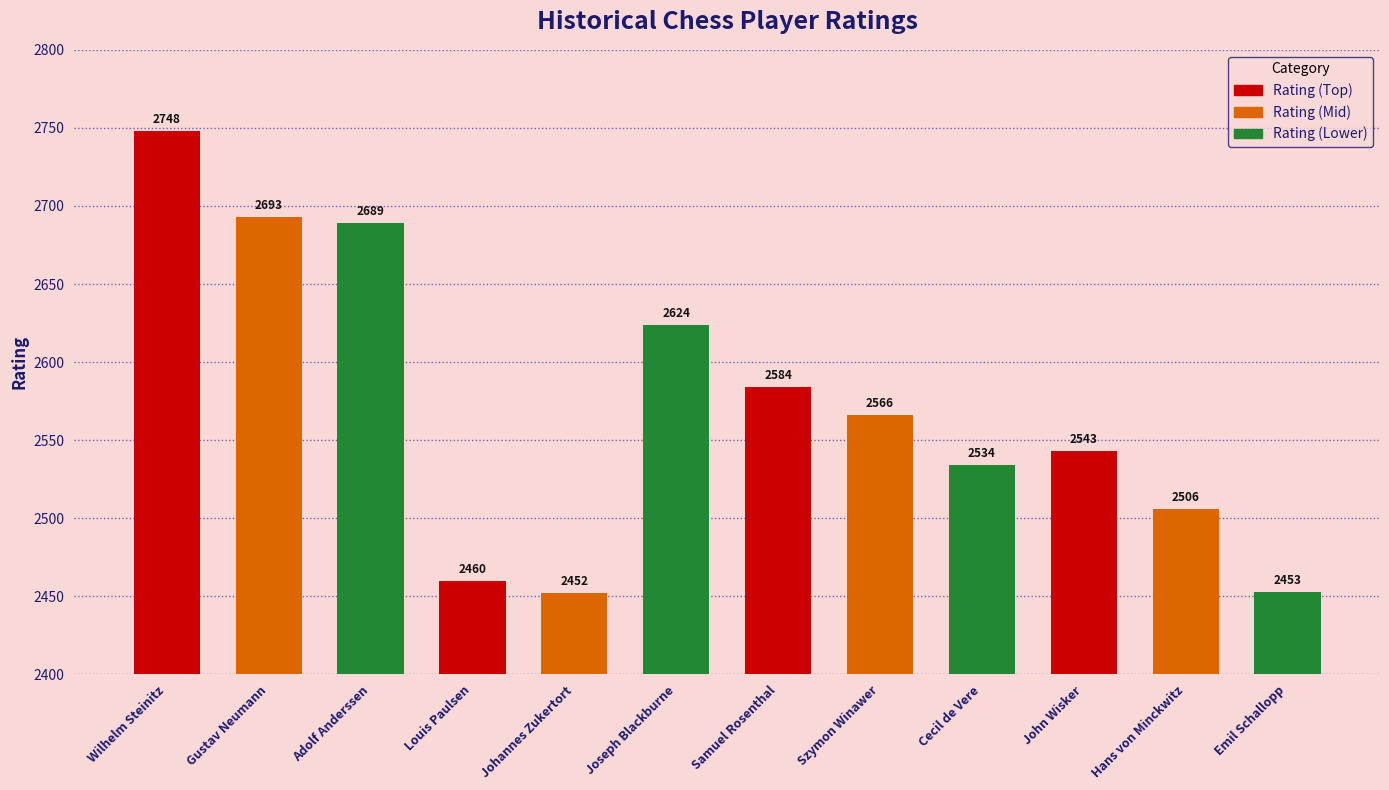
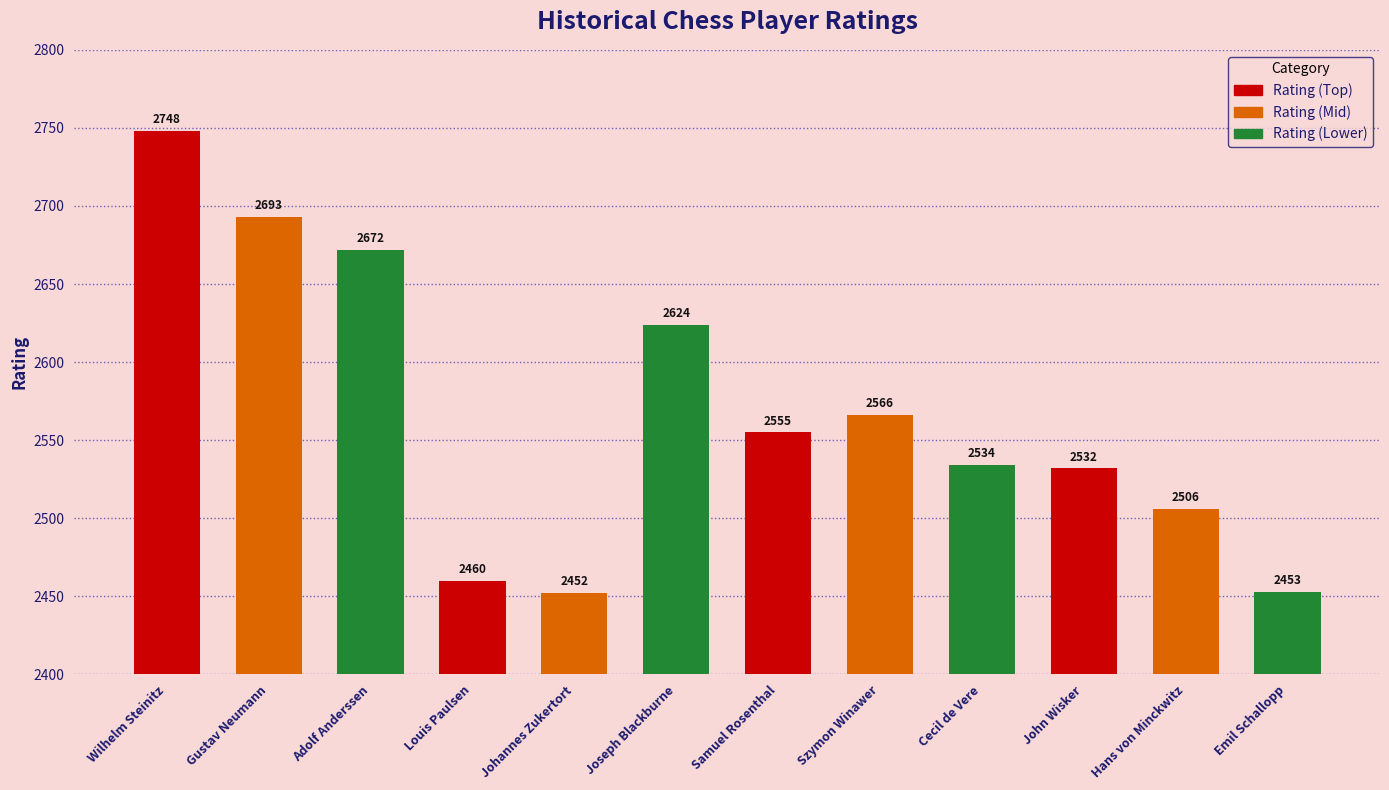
  {
    "Wilhelm Steinitz": 2748,
    "Gustav Neumann": 2693,
-   "Adolf Anderssen": 2689,
+   "Adolf Anderssen": 2672,
    "Louis Paulsen": 2460,
    "Johannes Zukertort": 2452,
    "Joseph Blackburne": 2624,
-   "Samuel Rosenthal": 2584,
+   "Samuel Rosenthal": 2555,
    "Szymon Winawer": 2566,
    "Cecil de Vere": 2534,
-   "John Wisker": 2543,
+   "John Wisker": 2532,
    "Hans von Minckwitz": 2506,
    "Emil Schallopp": 2453
  }
